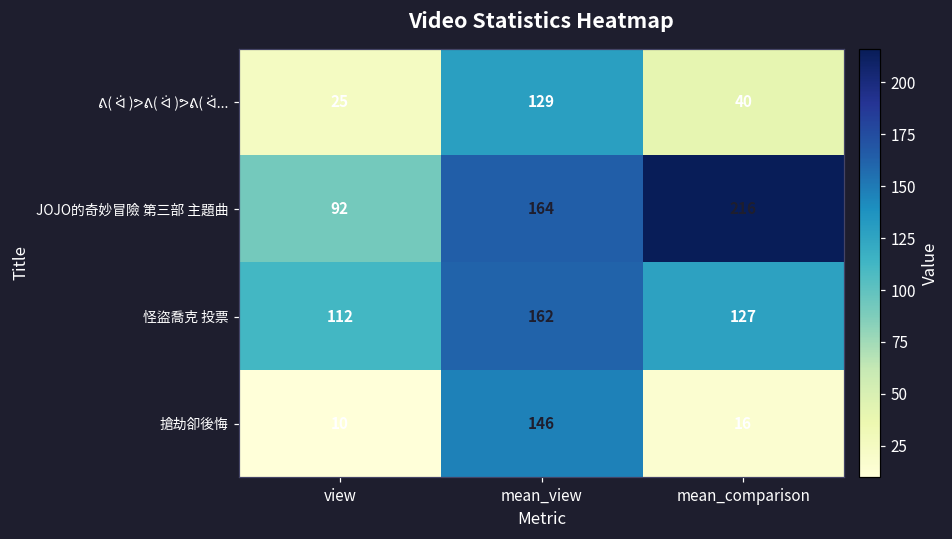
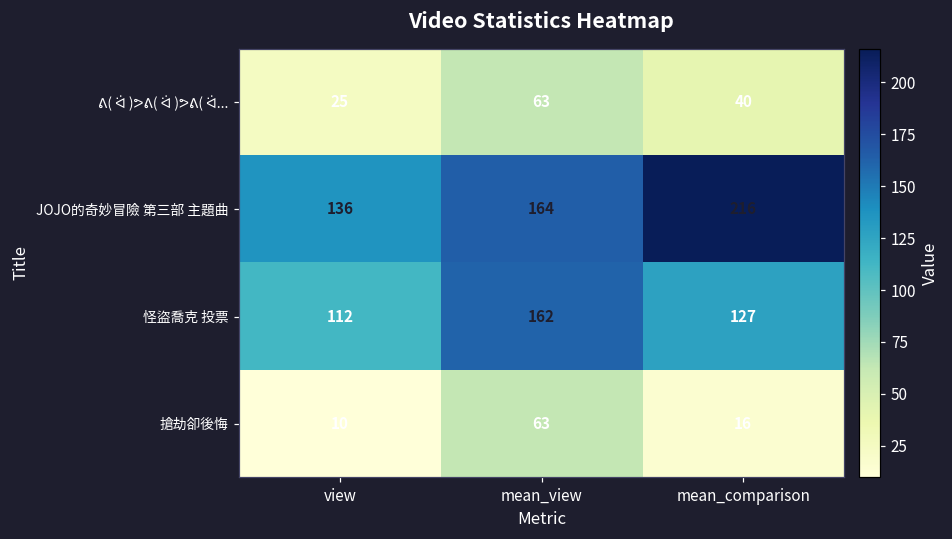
  {
    "ᕕ( ᐛ )ᕗᕕ( ᐛ )ᕗᕕ( ᐛ...": {
      "view": 25,
-     "mean_view": 129,
+     "mean_view": 63,
      "mean_comparison": 40
    },
    "JOJO的奇妙冒險 第三部 主題曲": {
-     "view": 92,
+     "view": 136,
      "mean_view": 164
    },
    "怪盜喬克 投票": {
      "view": 112,
      "mean_view": 162,
      "mean_comparison": 127
    },
    "搶劫卻後悔": {
-     "mean_view": 146
+     "mean_view": 63
    }
  }
